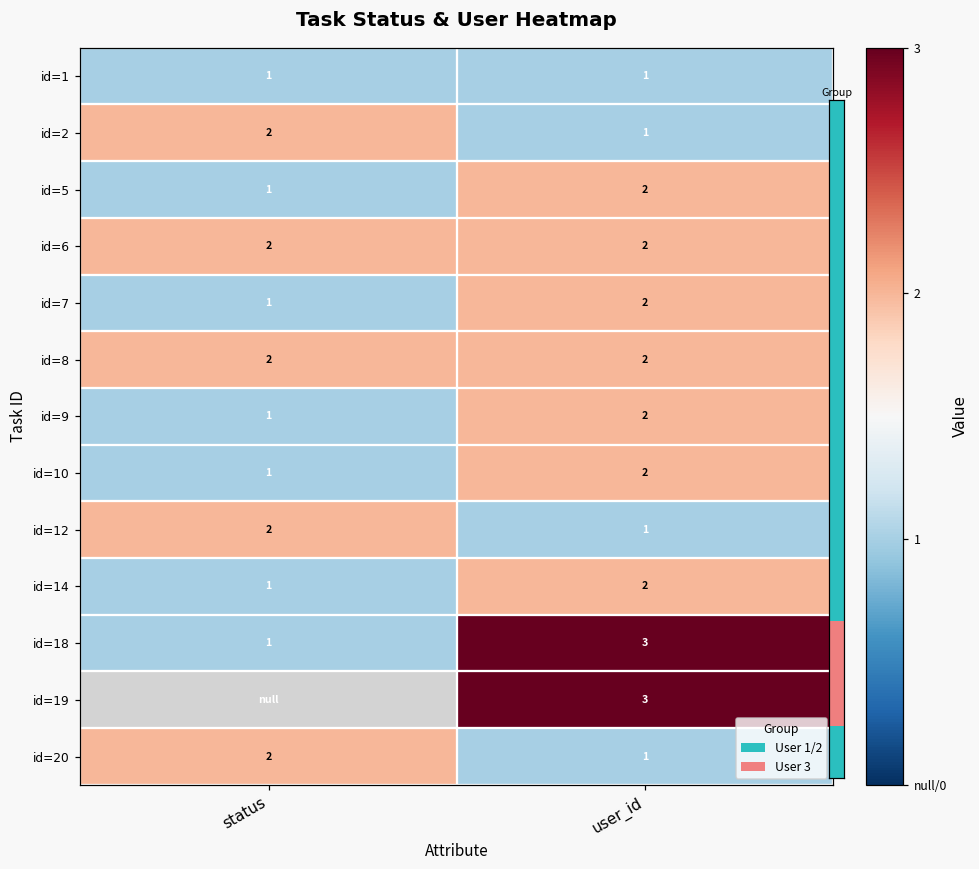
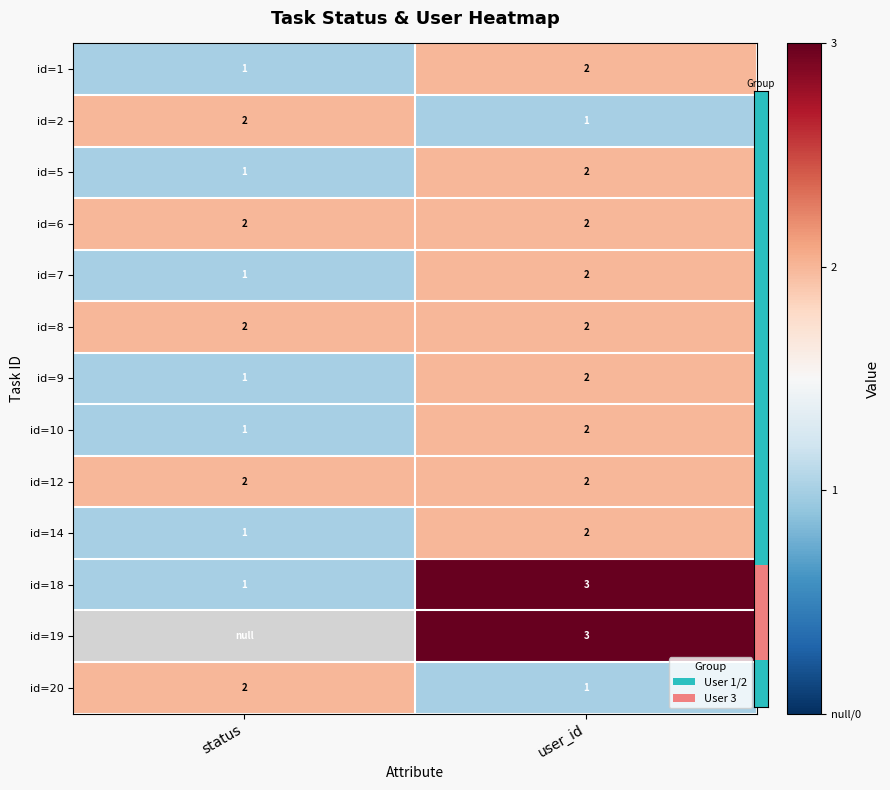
  {
    "id=1": {
      "status": 1,
-     "user_id": 1
+     "user_id": 2
    },
    "id=2": {
      "status": 2,
      "user_id": 1
    },
    "id=5": {
      "status": 1,
      "user_id": 2
    },
    "id=6": {
      "status": 2,
      "user_id": 2
    },
    "id=7": {
      "status": 1,
      "user_id": 2
    },
    "id=8": {
      "status": 2,
      "user_id": 2
    },
    "id=9": {
      "status": 1,
      "user_id": 2
    },
    "id=10": {
      "status": 1,
      "user_id": 2
    },
    "id=12": {
      "status": 2,
-     "user_id": 1
+     "user_id": 2
    },
    "id=14": {
      "status": 1,
      "user_id": 2
    },
    "id=18": {
      "status": 1,
      "user_id": 3
    },
    "id=19": {
      "user_id": 3
    },
    "id=20": {
      "status": 2,
      "user_id": 1
    }
  }
